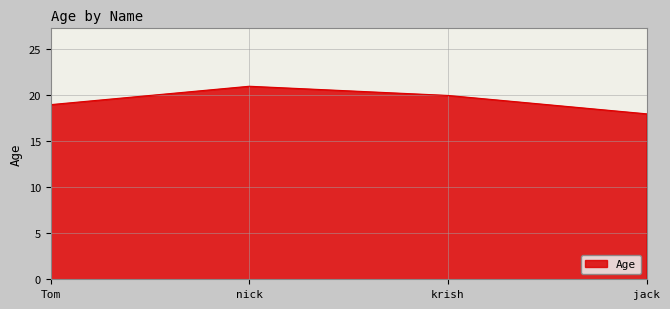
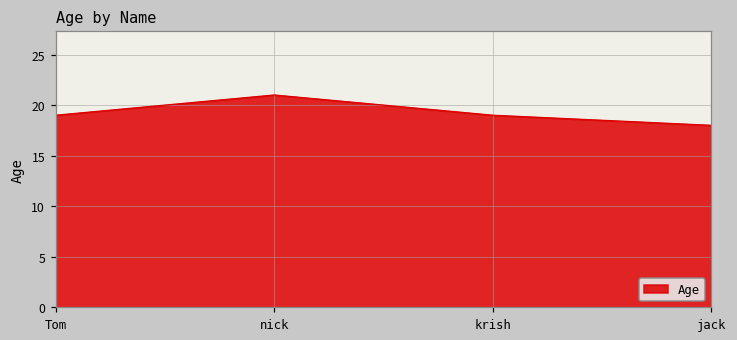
  {
    "Tom": 19,
    "nick": 21,
-   "krish": 20,
+   "krish": 19,
    "jack": 18
  }
